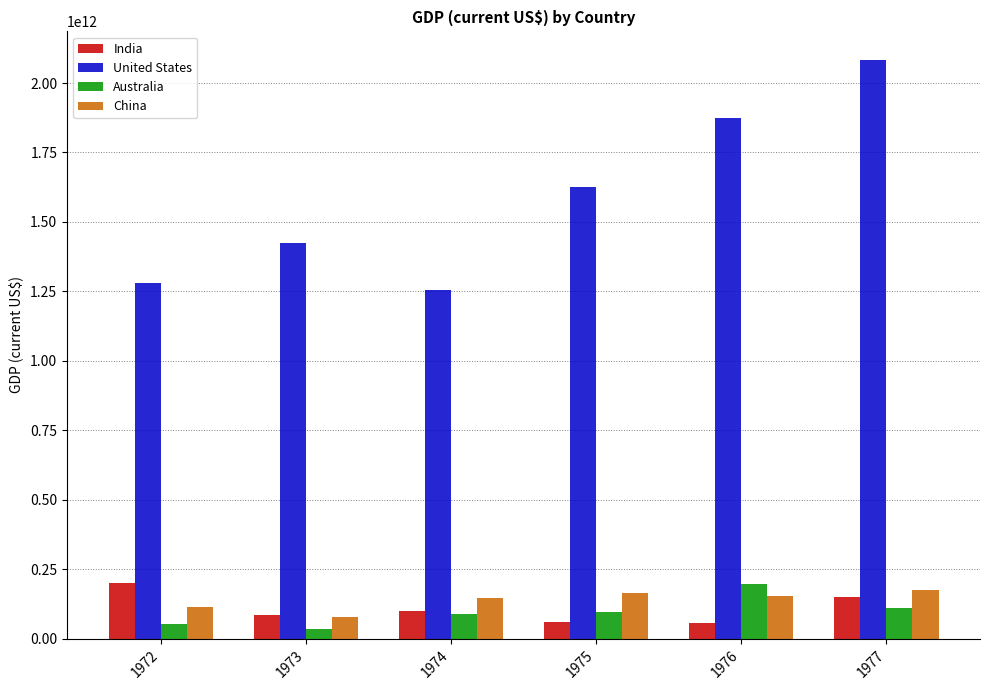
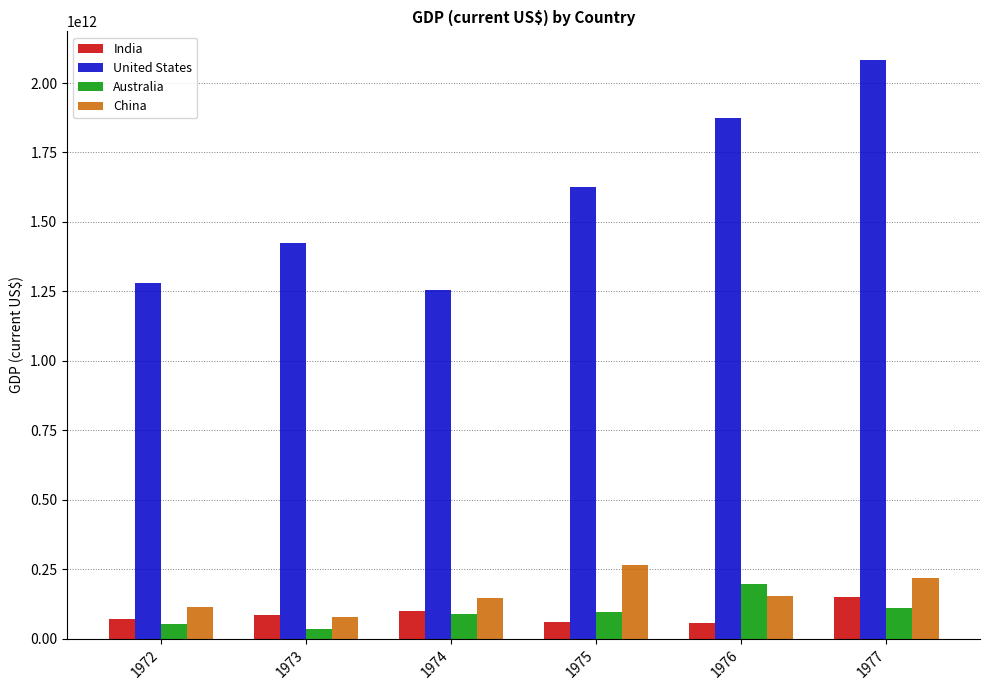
  {
    "India": {
-     "1972": 200000000000,
+     "1972": 70000000000,
      "1973": 90000000000,
      "1974": 100000000000,
      "1975": 60000000000,
      "1976": 60000000000,
      "1977": 150000000000
    },
    "United States": {
      "1972": 1280000000000,
      "1973": 1430000000000,
      "1974": 1260000000000,
      "1975": 1630000000000,
      "1976": 1870000000000,
      "1977": 2080000000000
    },
    "Australia": {
      "1972": 50000000000,
      "1973": 30000000000,
      "1974": 90000000000,
      "1975": 100000000000,
      "1976": 200000000000,
      "1977": 110000000000
    },
    "China": {
      "1972": 110000000000,
      "1973": 80000000000,
      "1974": 140000000000,
-     "1975": 160000000000,
+     "1975": 260000000000,
      "1976": 150000000000,
-     "1977": 170000000000
+     "1977": 220000000000
    }
  }
